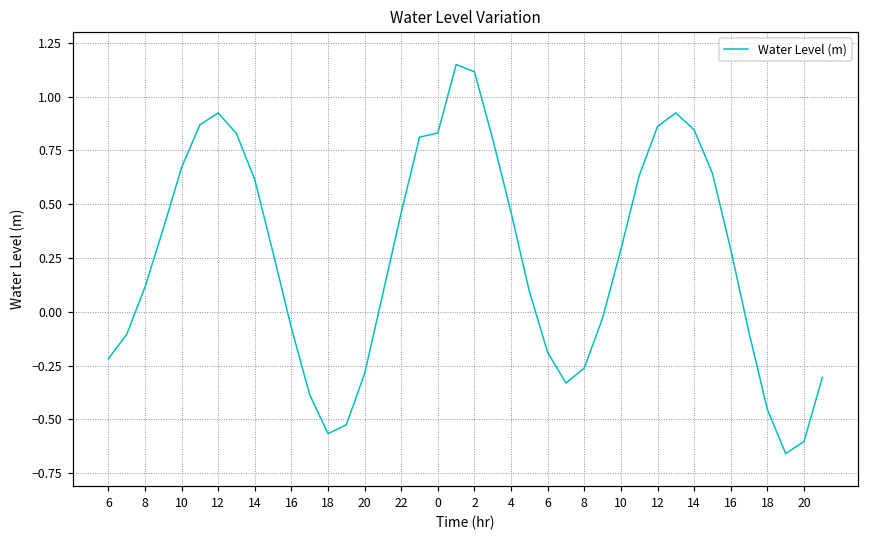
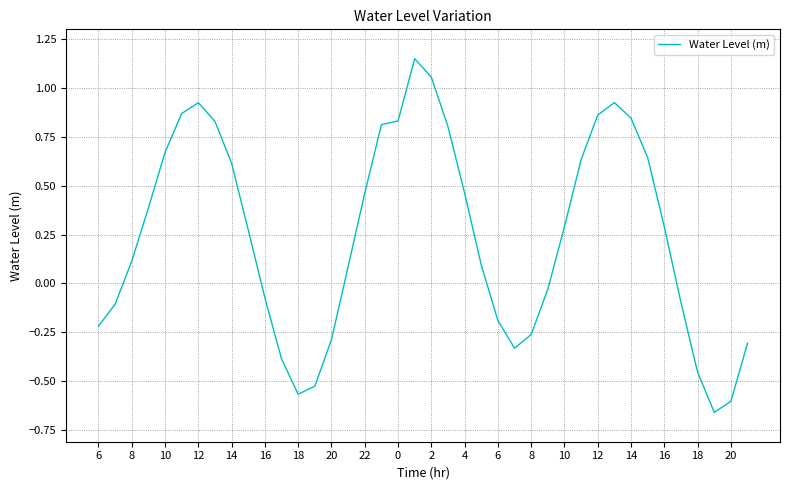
  {
    "22": 0.46,
    "0": 0.83,
-   "2": 1.11,
+   "2": 1.05,
    "4": 0.46
  }
